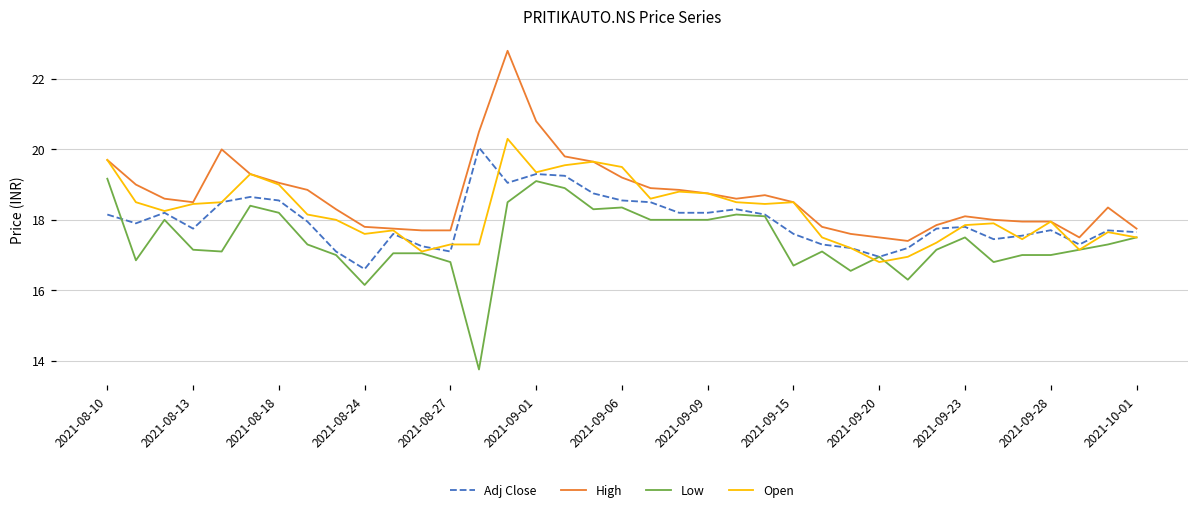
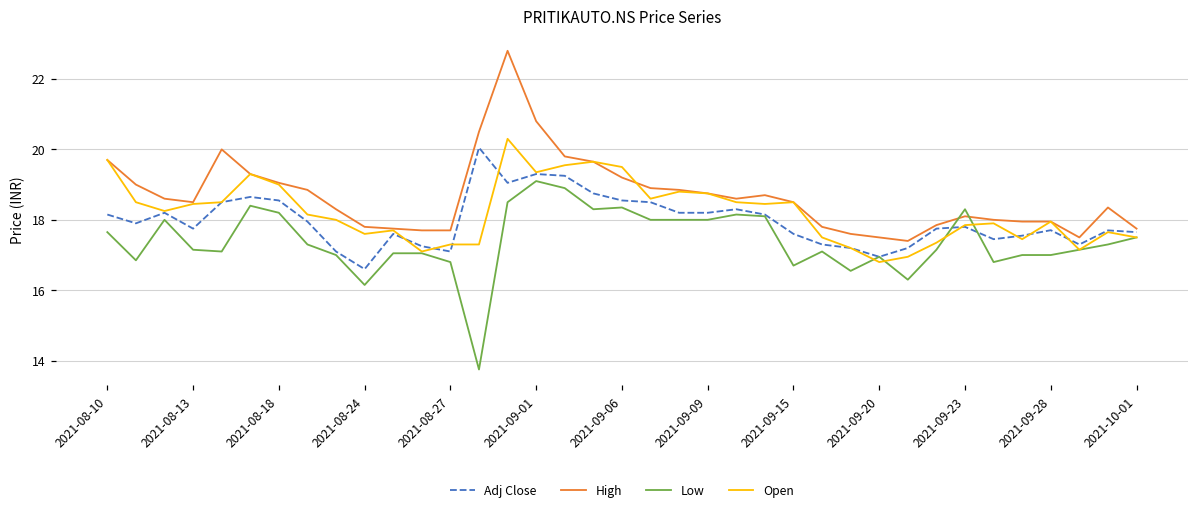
  {
    "Adj Close": {
      "2021-08-10": 18.1,
      "2021-08-13": 17.8,
      "2021-08-18": 18.5,
      "2021-08-24": 16.6,
      "2021-08-27": 17.1,
      "2021-09-06": 18.5,
      "2021-09-09": 18.2,
      "2021-09-15": 17.6,
      "2021-09-28": 17.7,
      "2021-10-01": 17.6
    },
    "High": {
      "2021-08-24": 17.8,
      "2021-08-27": 17.7,
      "2021-09-01": 20.8,
      "2021-09-06": 19.2,
      "2021-09-20": 17.5,
      "2021-09-23": 18.1,
      "2021-10-01": 17.8
    },
    "Low": {
-     "2021-08-10": 19.2,
+     "2021-08-10": 17.6,
      "2021-08-13": 17.1,
      "2021-08-18": 18.2,
      "2021-08-24": 16.1,
      "2021-08-27": 16.8,
      "2021-09-01": 19.1,
      "2021-09-06": 18.4,
      "2021-09-09": 18.0,
      "2021-09-15": 16.7,
-     "2021-09-23": 17.5,
+     "2021-09-23": 18.3,
      "2021-09-28": 17.0
    },
    "Open": {
      "2021-08-24": 17.6,
      "2021-08-27": 17.3,
      "2021-09-06": 19.5,
      "2021-09-20": 16.8
    }
  }
